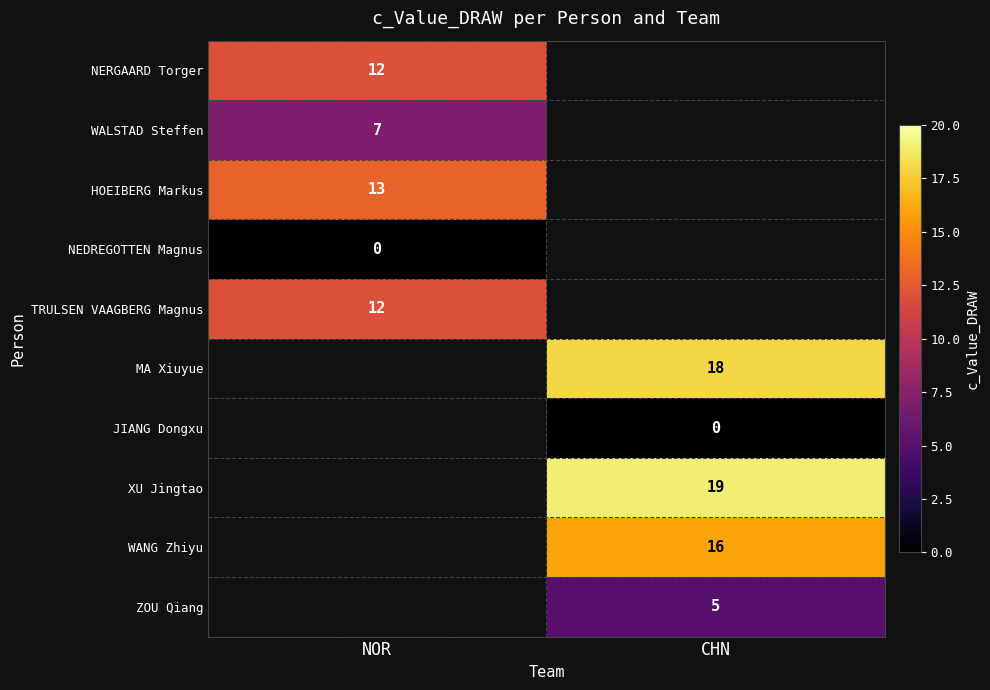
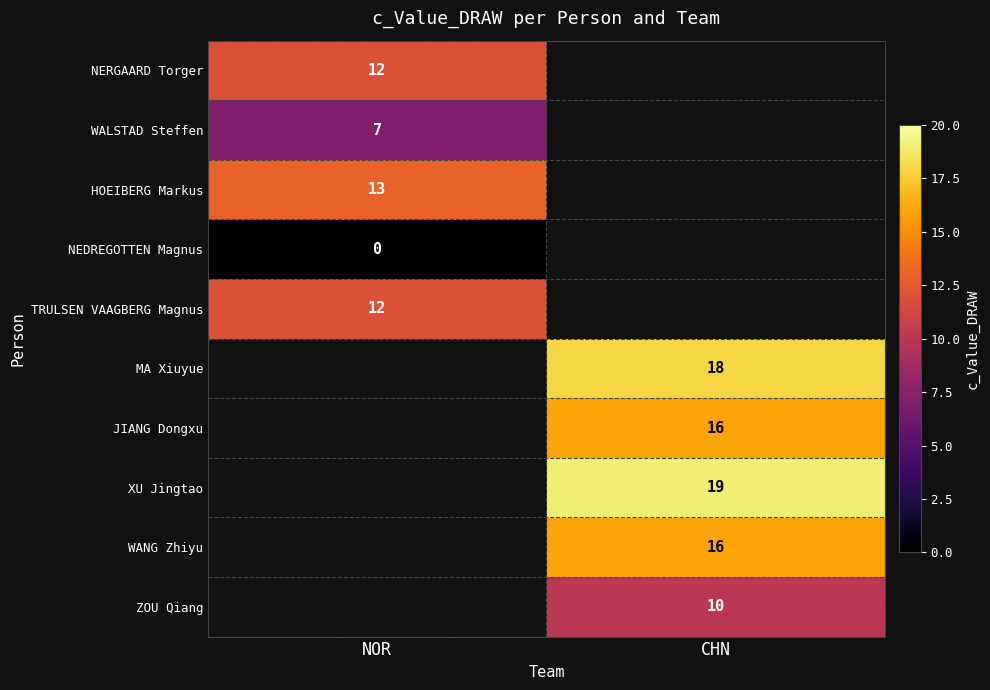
  {
    "NERGAARD Torger": {
      "NOR": 12
    },
    "WALSTAD Steffen": {
      "NOR": 7
    },
    "HOEIBERG Markus": {
      "NOR": 13
    },
    "NEDREGOTTEN Magnus": {
      "NOR": 0
    },
    "TRULSEN VAAGBERG Magnus": {
      "NOR": 12
    },
    "MA Xiuyue": {
      "CHN": 18
    },
    "JIANG Dongxu": {
-     "CHN": 0
+     "CHN": 16
    },
    "XU Jingtao": {
      "CHN": 19
    },
    "WANG Zhiyu": {
      "CHN": 16
    },
    "ZOU Qiang": {
-     "CHN": 5
+     "CHN": 10
    }
  }
